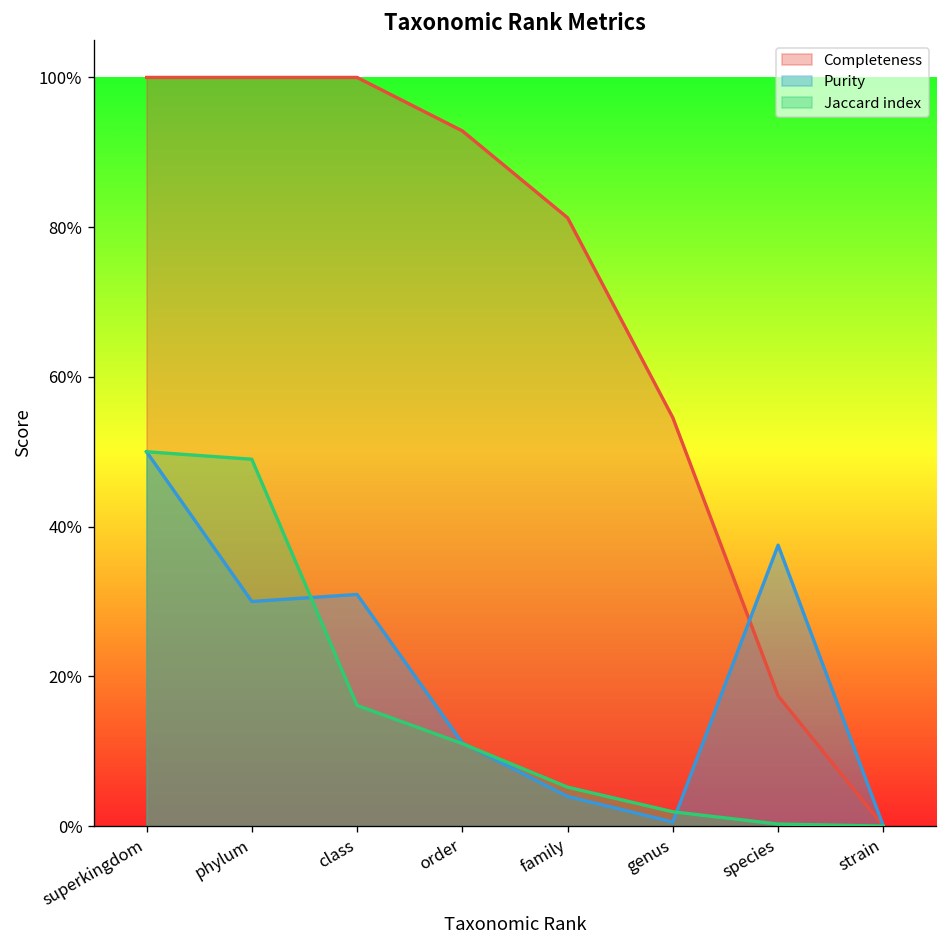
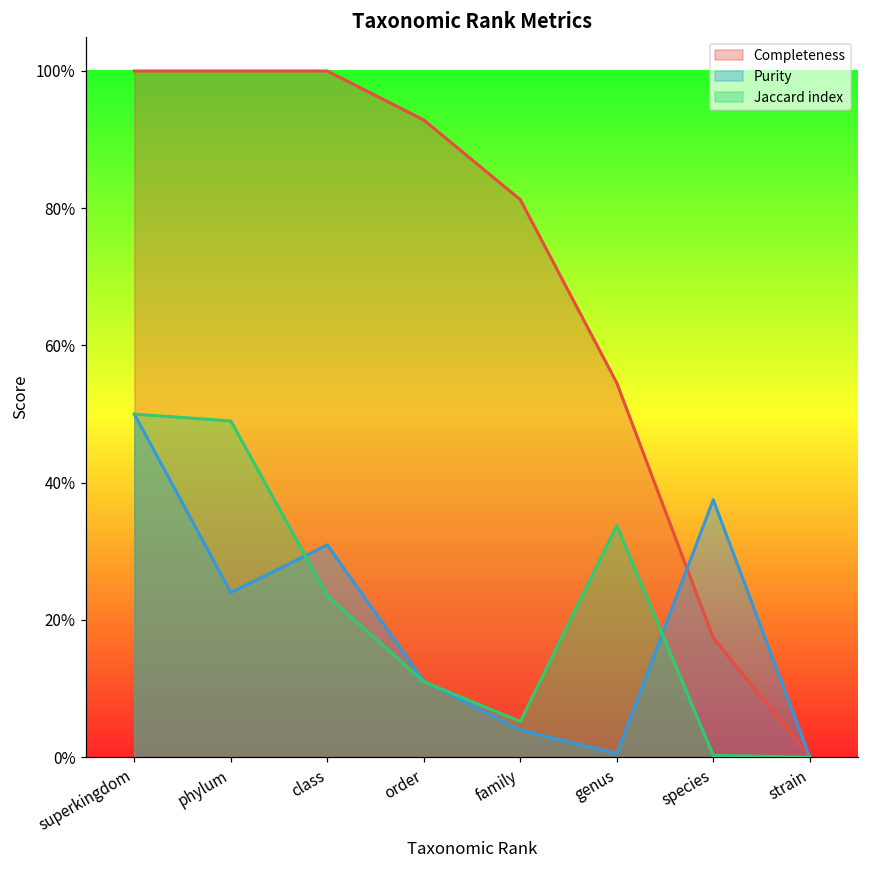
  {
    "Completeness": {
      "superkingdom": "100%",
      "phylum": "100%",
      "class": "100%",
      "order": "93%",
      "family": "81%",
      "genus": "55%",
      "species": "17%"
    },
    "Purity": {
-     "phylum": "30%",
+     "phylum": "24%",
      "class": "31%",
      "family": "4%",
      "genus": "1%",
      "species": "38%"
    },
    "Jaccard index": {
      "phylum": "49%",
-     "class": "16%",
+     "class": "24%",
      "family": "5%",
-     "genus": "2%",
+     "genus": "34%",
      "species": "0%"
    }
  }
